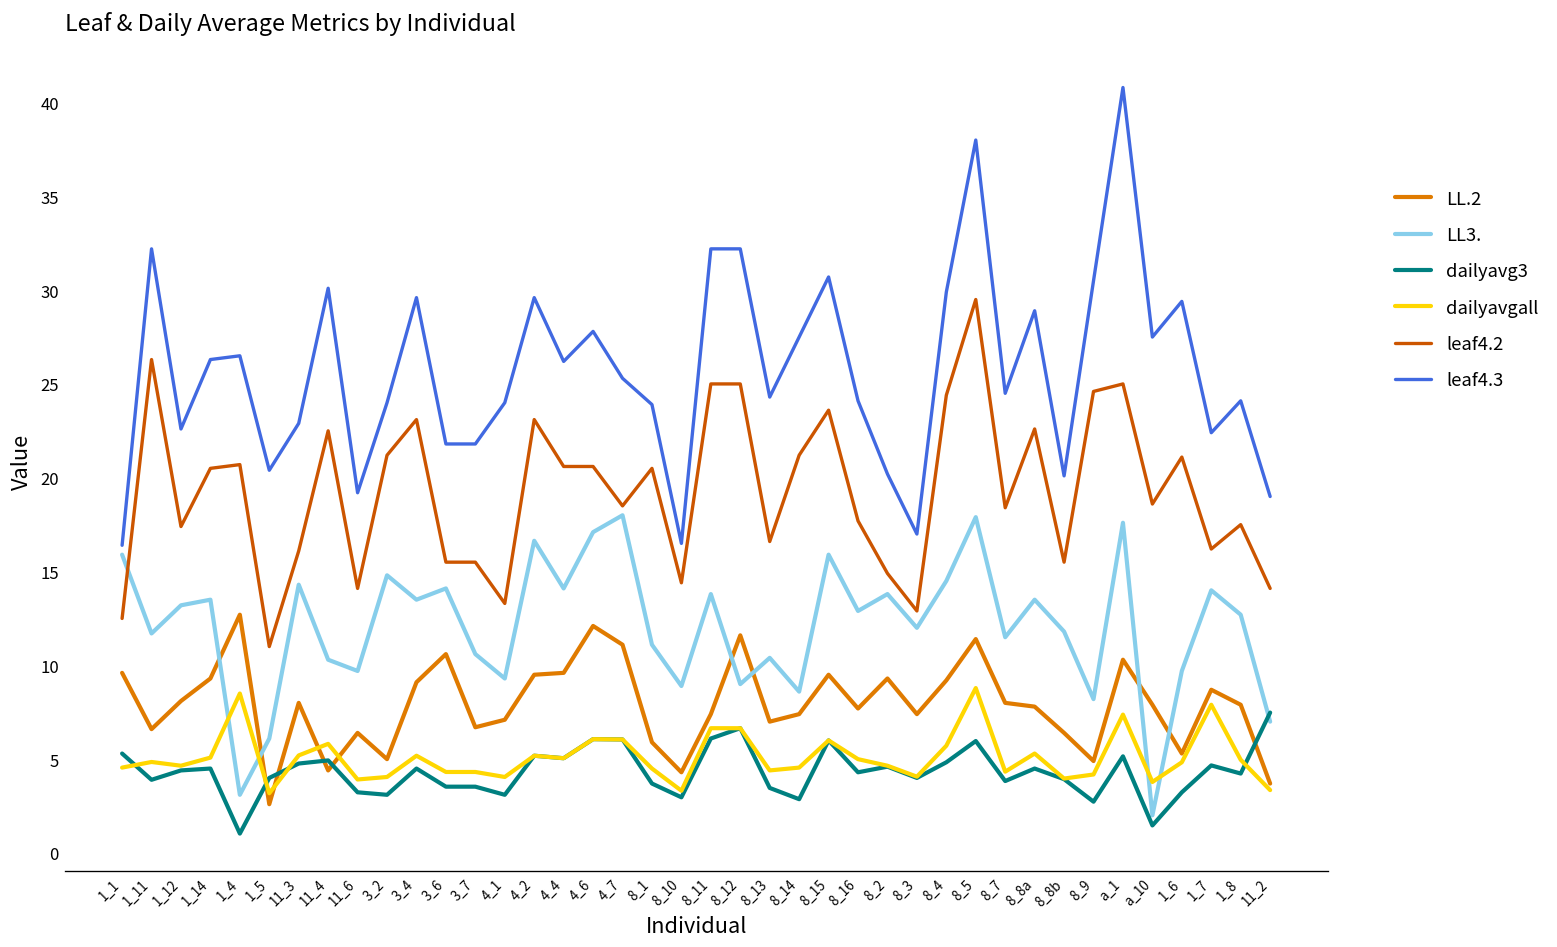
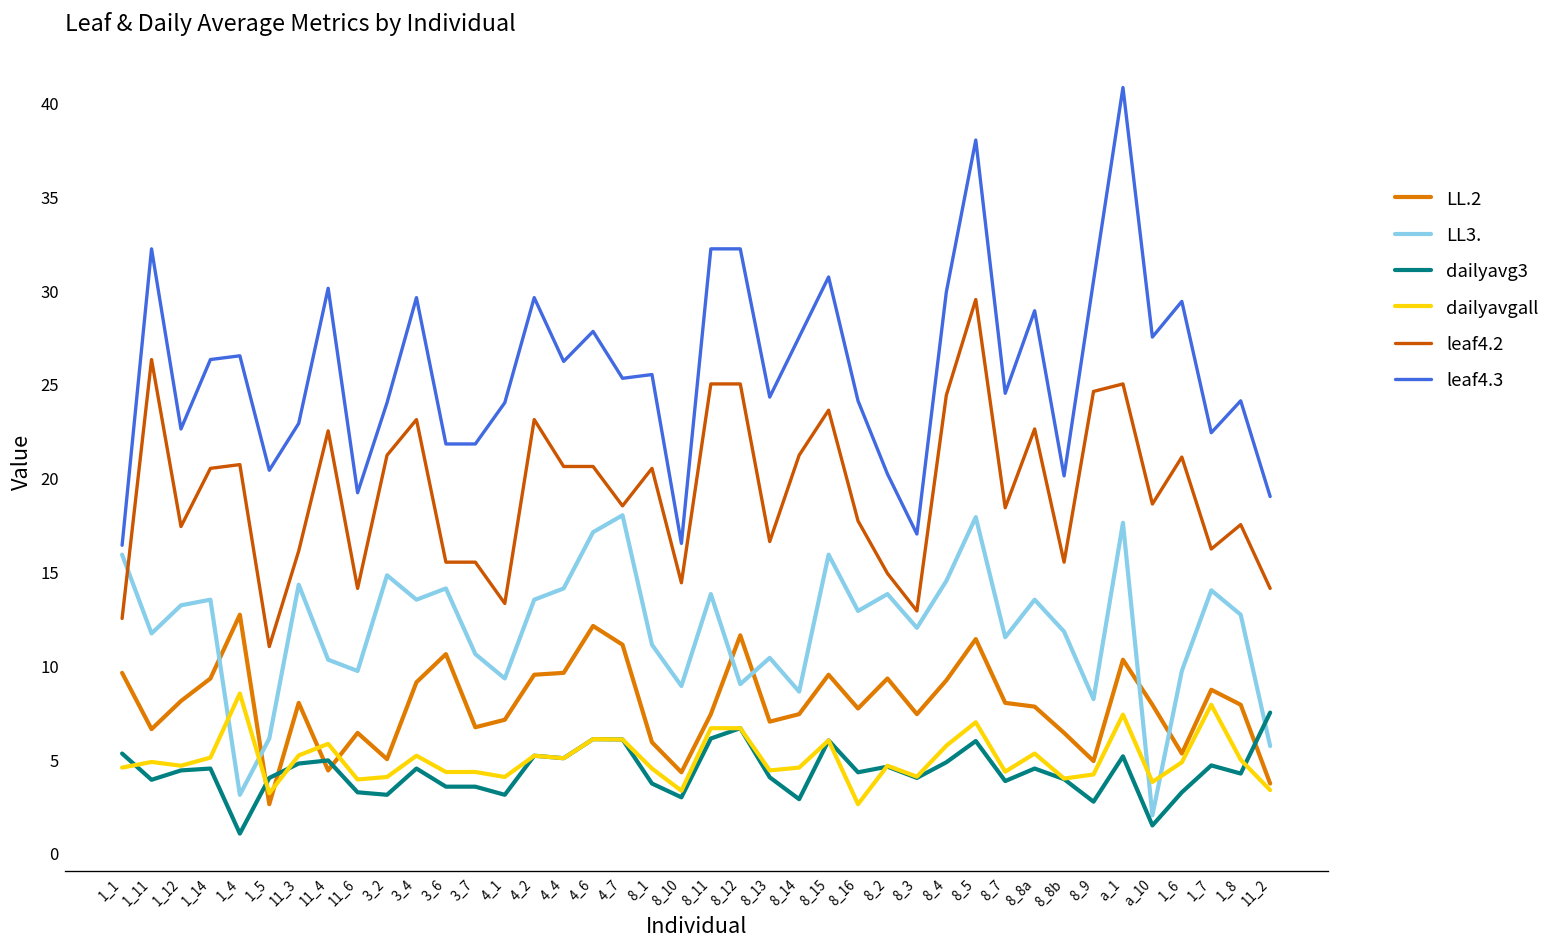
  {
    "LL3.": {
      "1_1": 15.9,
      "1_11": 11.7,
      "1_12": 13.2,
      "1_14": 13.5,
      "1_4": 3.1,
      "1_5": 6.1,
      "11_3": 14.3,
      "11_4": 10.3,
      "11_6": 9.7,
      "3_2": 14.8,
      "3_4": 13.5,
      "3_6": 14.1,
      "3_7": 10.6,
      "4_1": 9.3,
-     "4_2": 16.6,
+     "4_2": 13.5,
      "4_4": 14.1,
      "4_6": 17.1,
      "4_7": 18.0,
      "8_1": 11.1,
      "8_10": 8.9,
      "8_11": 13.8,
      "8_12": 9.0,
      "8_13": 10.4,
      "8_14": 8.6,
      "8_15": 15.9,
      "8_16": 12.9,
      "8_2": 13.8,
      "8_3": 12.0,
      "8_4": 14.5,
      "8_5": 17.9,
      "8_7": 11.5,
      "8_8a": 13.5,
      "8_8b": 11.8,
      "8_9": 8.2,
      "a_1": 17.6,
      "a_10": 2.0,
      "1_6": 9.7,
      "1_7": 14.0,
      "1_8": 12.7,
-     "11_2": 7.0
+     "11_2": 5.7
    },
    "dailyavg3": {
      "1_1": 5.3,
      "1_11": 3.9,
      "1_12": 4.4,
      "1_14": 4.5,
      "1_4": 1.0,
      "1_5": 4.0,
      "11_3": 4.8,
      "11_4": 4.9,
      "11_6": 3.2,
      "3_2": 3.1,
      "3_4": 4.5,
      "3_6": 3.5,
      "3_7": 3.5,
      "4_1": 3.1,
      "8_1": 3.7,
      "8_10": 3.0,
      "8_11": 6.1,
-     "8_13": 3.5,
+     "8_13": 4.0,
      "8_14": 2.9,
      "8_16": 4.3,
      "8_4": 4.8,
      "8_5": 6.0,
      "8_7": 3.8,
      "8_8a": 4.5,
      "8_9": 2.7,
      "a_1": 5.2,
      "a_10": 1.5,
      "1_6": 3.2,
      "1_7": 4.7,
      "1_8": 4.2,
      "11_2": 7.5
    },
    "dailyavgall": {
      "1_1": 4.6,
      "1_11": 4.9,
      "1_12": 4.7,
      "1_14": 5.1,
      "1_4": 8.5,
      "1_5": 3.2,
      "11_3": 5.2,
      "11_4": 5.8,
      "11_6": 3.9,
      "3_2": 4.1,
      "3_4": 5.2,
      "3_6": 4.3,
      "3_7": 4.3,
      "4_1": 4.1,
      "8_1": 4.5,
      "8_10": 3.3,
      "8_11": 6.7,
      "8_13": 4.4,
      "8_14": 4.6,
-     "8_16": 5.0,
+     "8_16": 2.6,
      "8_4": 5.7,
-     "8_5": 8.8,
+     "8_5": 7.0,
      "8_7": 4.3,
      "8_8a": 5.3,
      "8_9": 4.2,
      "a_1": 7.4,
      "a_10": 3.8,
      "1_6": 4.8,
      "1_7": 7.9,
      "1_8": 5.0,
      "11_2": 3.4
    },
    "leaf4.3": {
      "1_1": 16.4,
      "1_11": 32.2,
      "1_12": 22.6,
      "1_14": 26.3,
      "1_4": 26.5,
      "1_5": 20.4,
      "11_3": 22.9,
      "11_4": 30.1,
      "11_6": 19.2,
      "3_2": 24.0,
      "3_4": 29.6,
      "3_6": 21.8,
      "3_7": 21.8,
      "4_1": 24.0,
      "4_2": 29.6,
      "4_4": 26.2,
      "4_6": 27.8,
      "4_7": 25.3,
-     "8_1": 23.9,
+     "8_1": 25.5,
      "8_10": 16.5,
      "8_11": 32.2,
      "8_12": 32.2,
      "8_13": 24.3,
      "8_14": 27.5,
      "8_15": 30.7,
      "8_16": 24.1,
      "8_2": 20.2,
      "8_3": 17.0,
      "8_4": 29.9,
      "8_5": 38.0,
      "8_7": 24.5,
      "8_8a": 28.9,
      "8_8b": 20.1,
      "8_9": 30.5,
      "a_1": 40.8,
      "a_10": 27.5,
      "1_6": 29.4,
      "1_7": 22.4,
      "1_8": 24.1,
      "11_2": 19.0
    }
  }
